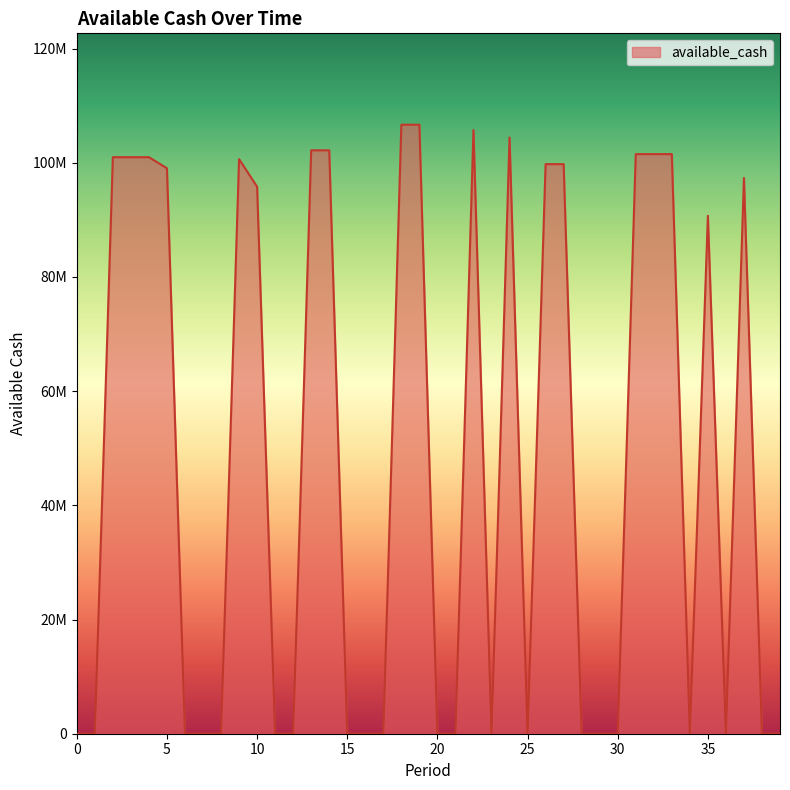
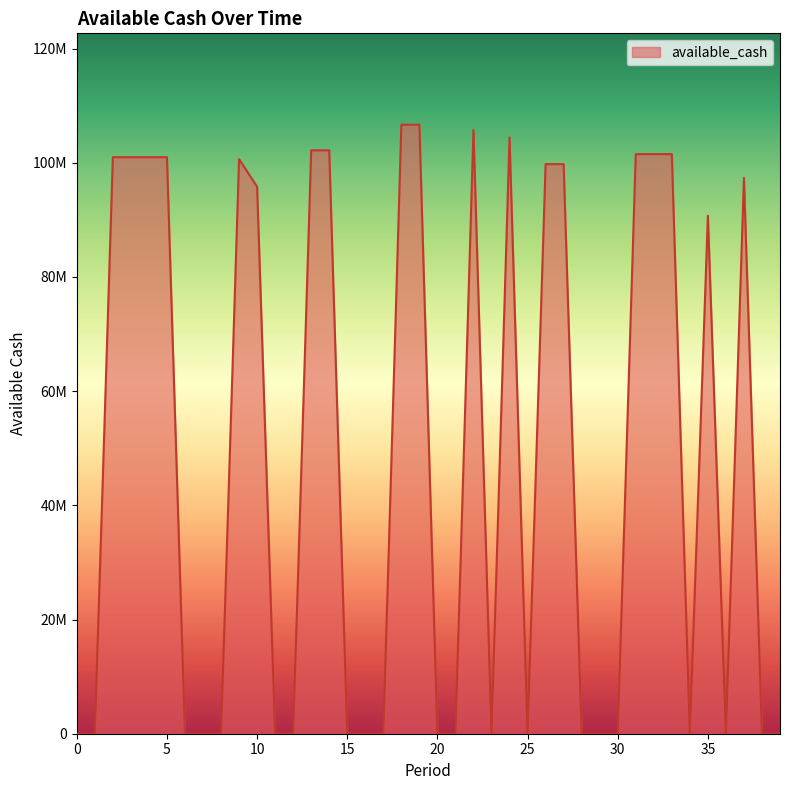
  {
    "0": 0,
-   "5": 99000000,
+   "5": 101000000,
    "10": 96000000,
    "15": 0,
    "20": 0,
    "25": 0,
    "30": 0,
    "35": 91000000
  }
